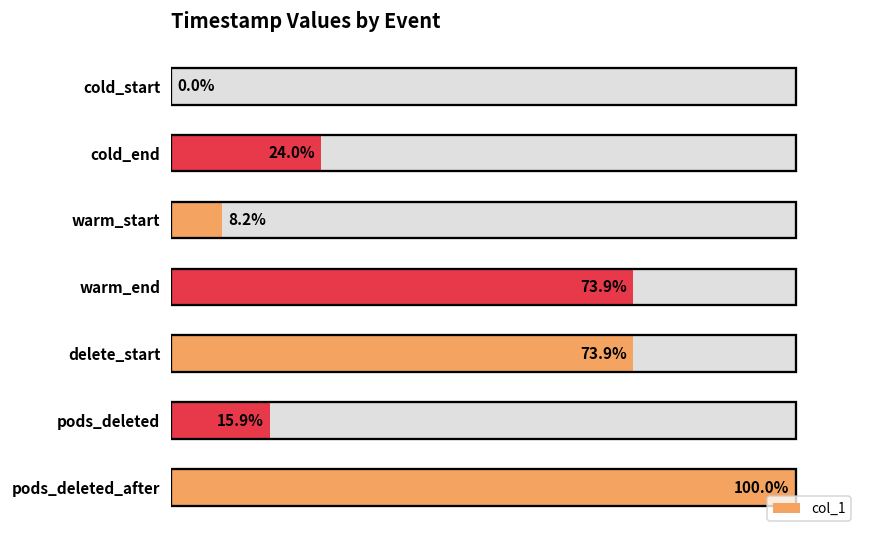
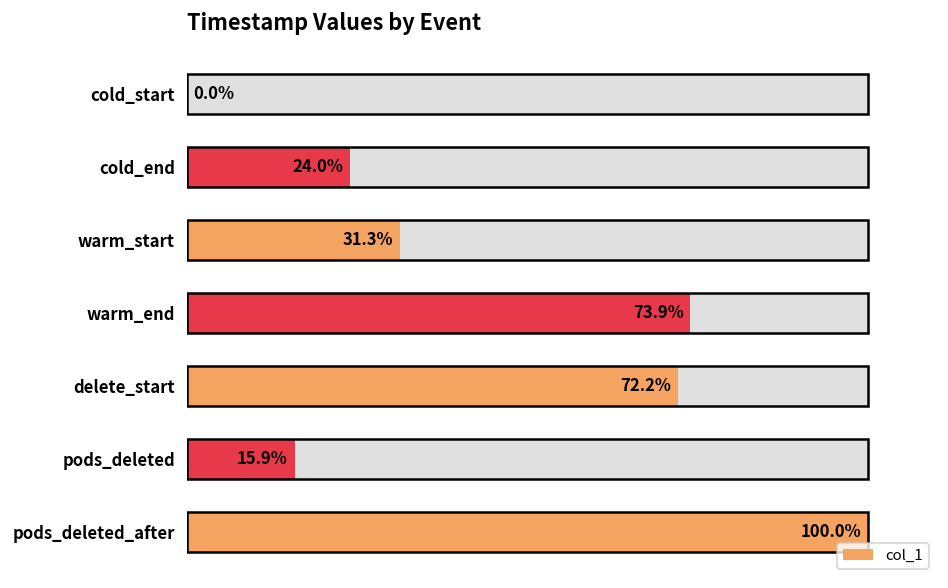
  {
    "col_1": {
      "cold_start": "0.0%",
-     "warm_start": "8.2%",
-     "delete_start": "73.9%",
+     "warm_start": "31.3%",
+     "delete_start": "72.2%",
      "pods_deleted_after": "100.0%"
    }
  }
